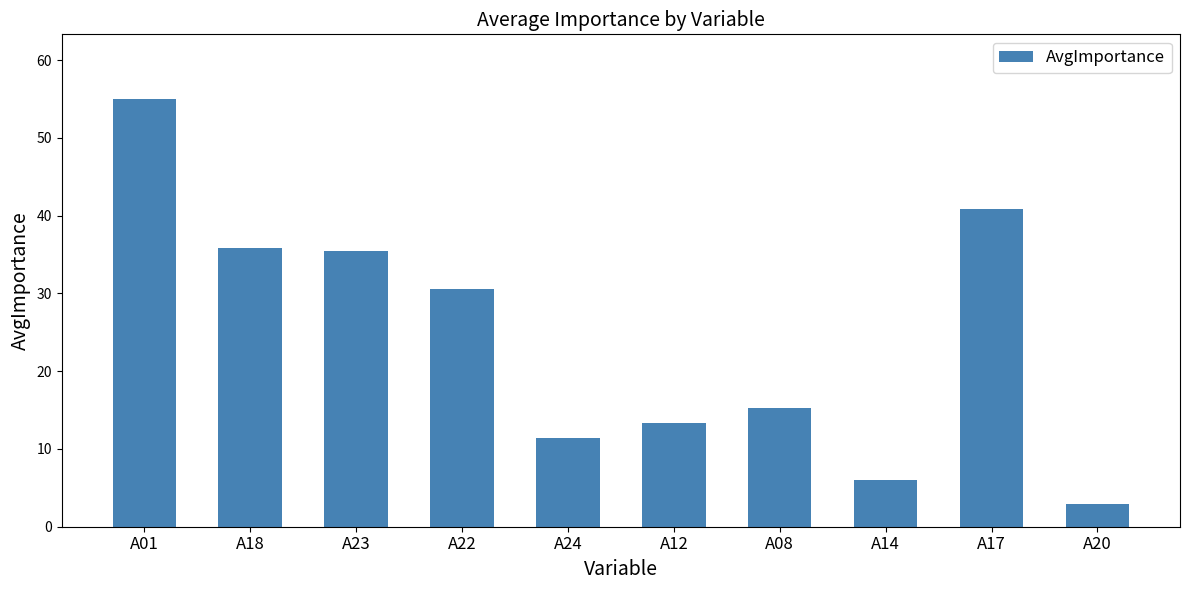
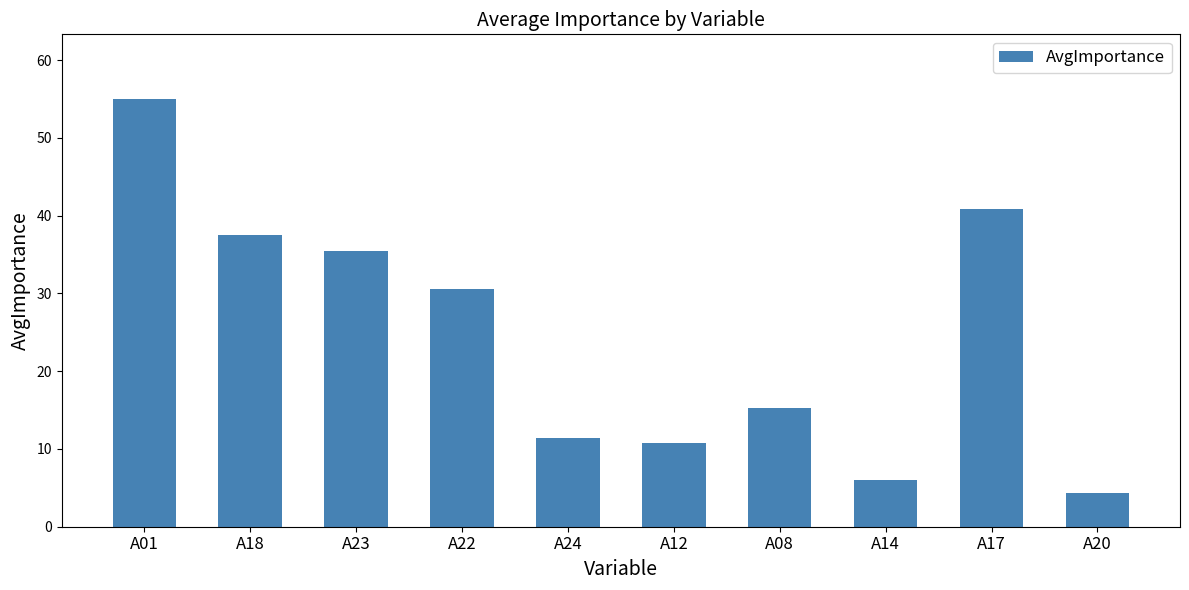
  {
    "A01": 55,
-   "A18": 36,
+   "A18": 38,
    "A23": 35,
    "A22": 31,
    "A24": 11,
-   "A12": 13,
+   "A12": 11,
    "A08": 15,
    "A14": 6,
    "A17": 41,
-   "A20": 3
+   "A20": 4
  }
